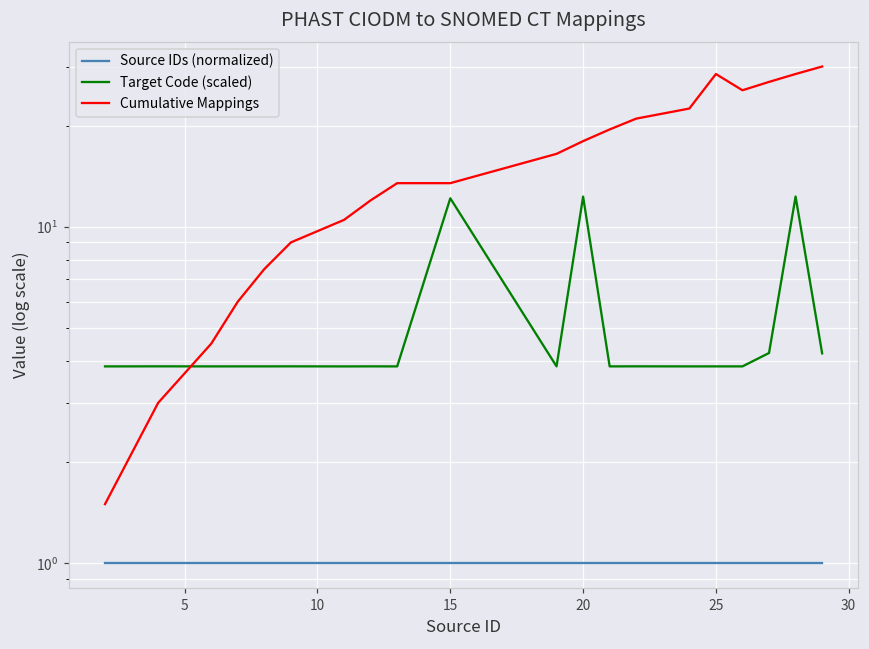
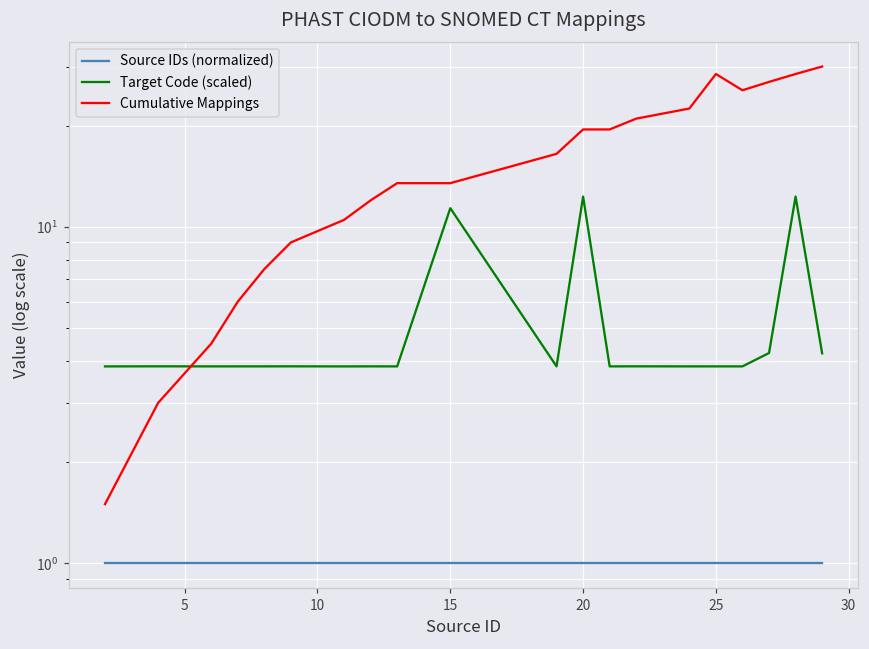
  {
    "Source IDs (normalized)": {
      "15": 1.0,
      "20": 1.0,
      "25": 1.0
    },
    "Target Code (scaled)": {
-     "15": 12.2,
+     "15": 11.4,
      "20": 12.3,
      "25": 3.9
    },
    "Cumulative Mappings": {
      "15": 14,
-     "20": 18,
+     "20": 20,
      "25": 29
    }
  }
